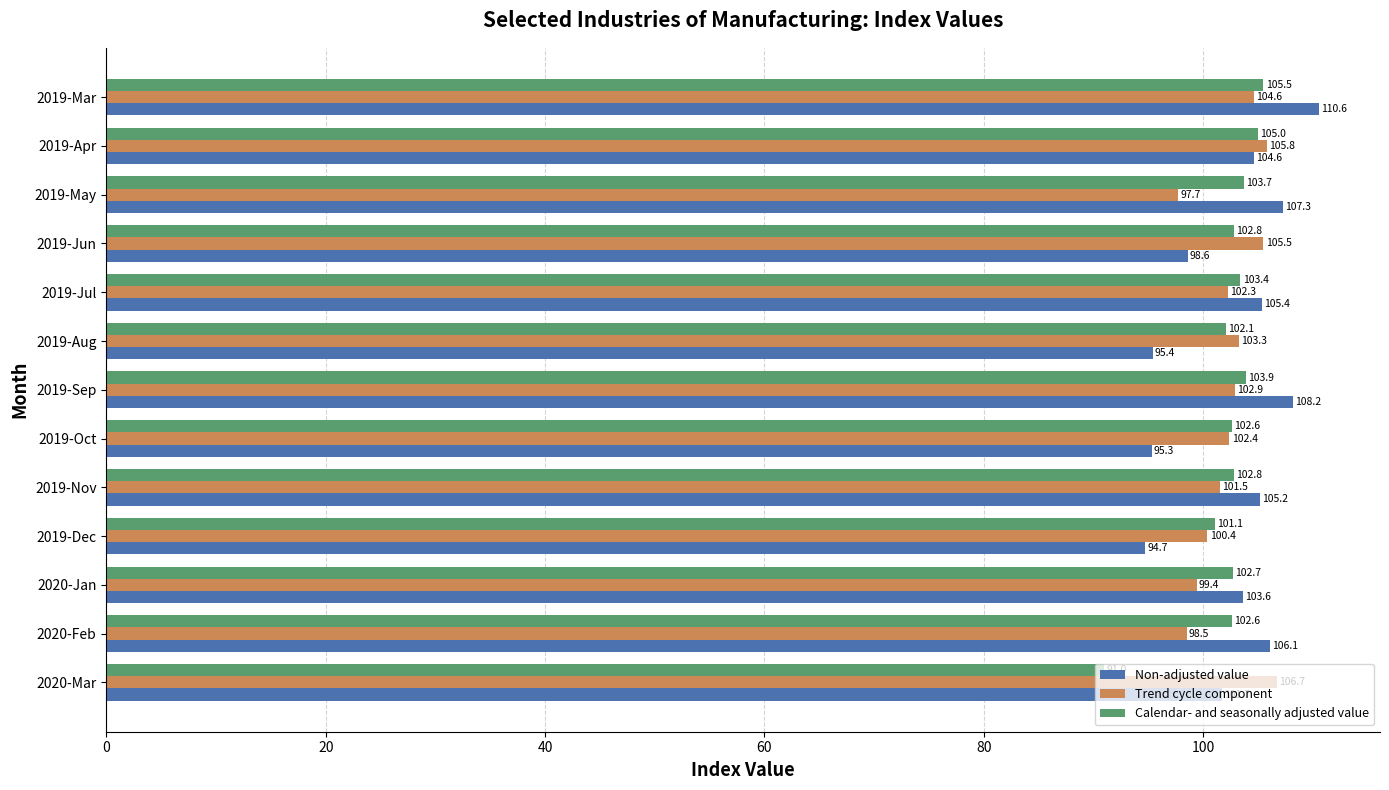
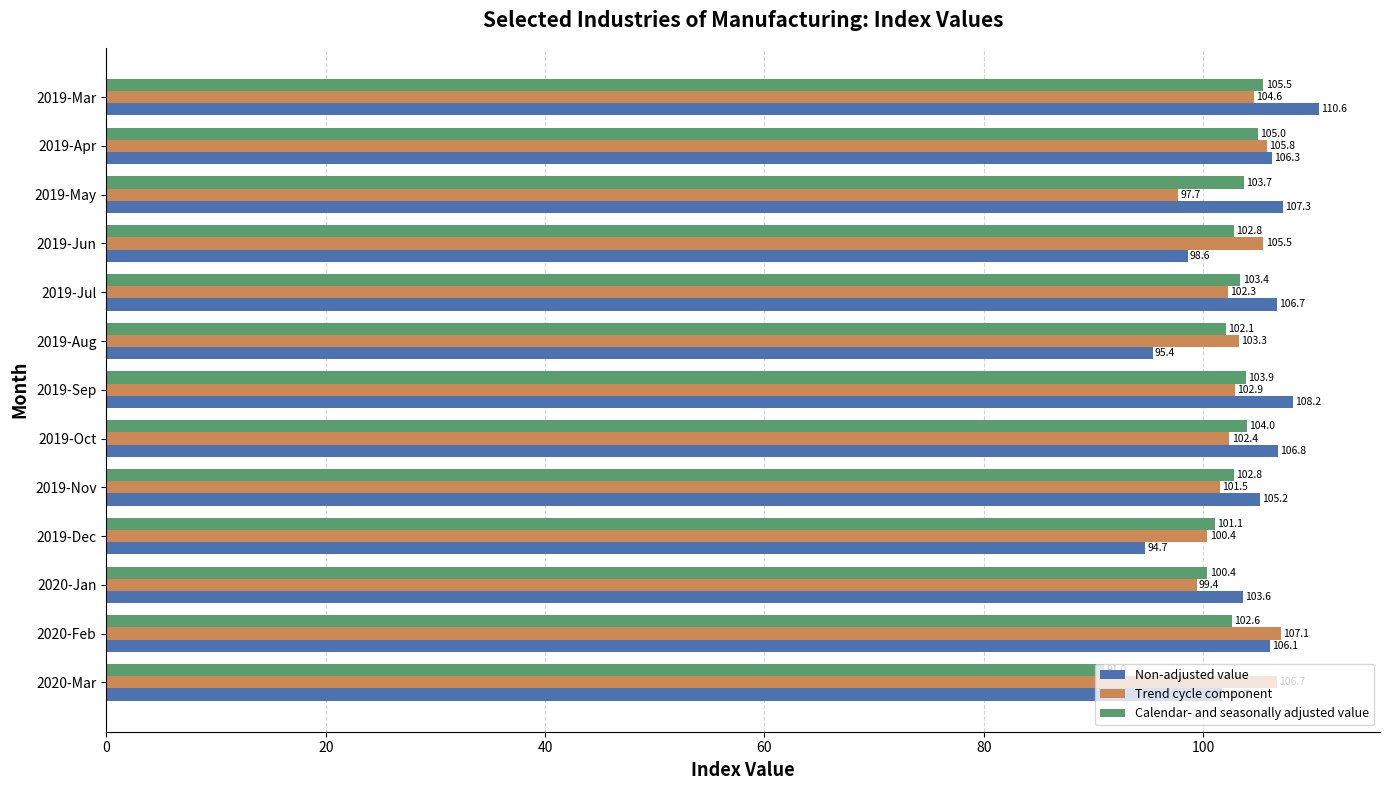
  {
    "Non-adjusted value": {
      "2019-Mar": 110.6,
-     "2019-Apr": 104.6,
+     "2019-Apr": 106.3,
      "2019-May": 107.3,
      "2019-Jun": 98.6,
-     "2019-Jul": 105.4,
+     "2019-Jul": 106.7,
      "2019-Aug": 95.4,
      "2019-Sep": 108.2,
-     "2019-Oct": 95.3,
+     "2019-Oct": 106.8,
      "2019-Nov": 105.2,
      "2019-Dec": 94.7,
      "2020-Jan": 103.6,
      "2020-Feb": 106.1
    },
    "Trend cycle component": {
      "2019-Mar": 104.6,
      "2019-Apr": 105.8,
      "2019-May": 97.7,
      "2019-Jun": 105.5,
      "2019-Jul": 102.3,
      "2019-Aug": 103.3,
      "2019-Sep": 102.9,
      "2019-Oct": 102.4,
      "2019-Nov": 101.5,
      "2019-Dec": 100.4,
      "2020-Jan": 99.4,
-     "2020-Feb": 98.5
+     "2020-Feb": 107.1
    },
    "Calendar- and seasonally adjusted value": {
      "2019-Mar": 105.5,
      "2019-Apr": 105.0,
      "2019-May": 103.7,
      "2019-Jun": 102.8,
      "2019-Jul": 103.4,
      "2019-Aug": 102.1,
      "2019-Sep": 103.9,
-     "2019-Oct": 102.6,
+     "2019-Oct": 104.0,
      "2019-Nov": 102.8,
      "2019-Dec": 101.1,
-     "2020-Jan": 102.7,
+     "2020-Jan": 100.4,
      "2020-Feb": 102.6
    }
  }
